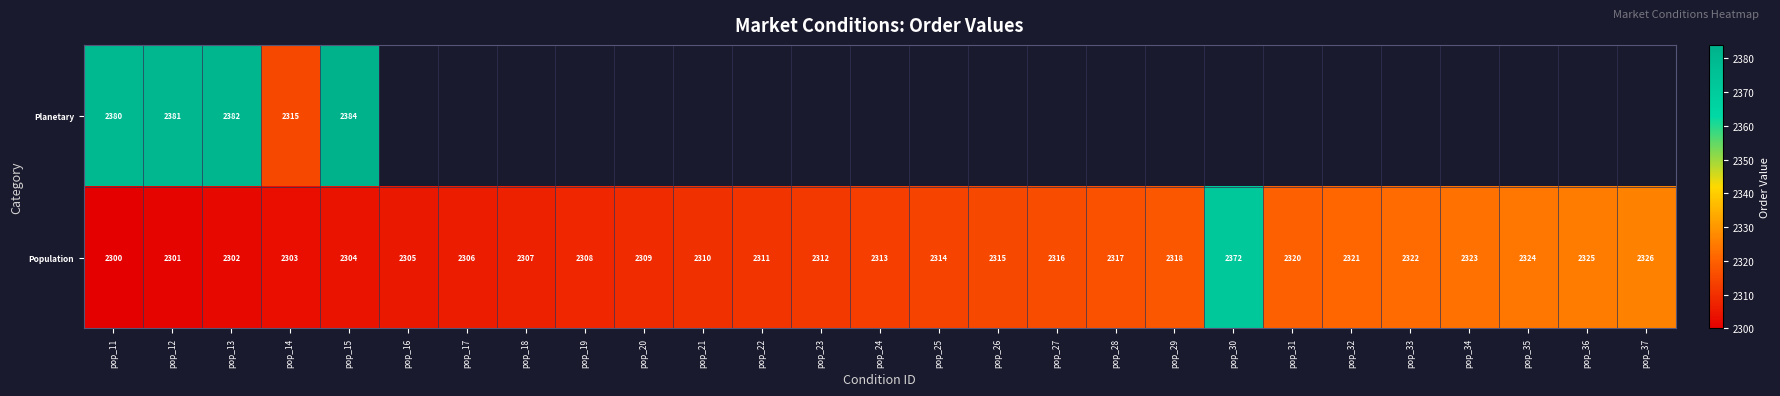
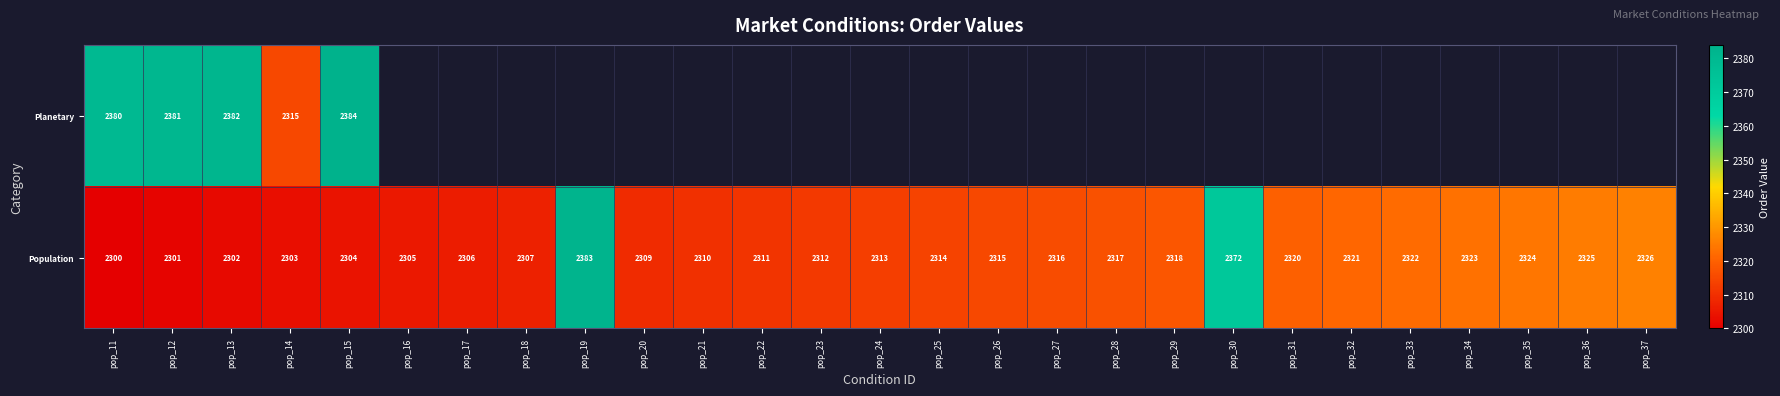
  {
    "Planetary": {
      "pop_11": 2380,
      "pop_12": 2381,
      "pop_13": 2382,
      "pop_14": 2315,
      "pop_15": 2384
    },
    "Population": {
      "pop_11": 2300,
      "pop_12": 2301,
      "pop_13": 2302,
      "pop_14": 2303,
      "pop_15": 2304,
      "pop_16": 2305,
      "pop_17": 2306,
      "pop_18": 2307,
-     "pop_19": 2308,
+     "pop_19": 2383,
      "pop_20": 2309,
      "pop_21": 2310,
      "pop_22": 2311,
      "pop_23": 2312,
      "pop_24": 2313,
      "pop_25": 2314,
      "pop_26": 2315,
      "pop_27": 2316,
      "pop_28": 2317,
      "pop_29": 2318,
      "pop_30": 2372,
      "pop_31": 2320,
      "pop_32": 2321,
      "pop_33": 2322,
      "pop_34": 2323,
      "pop_35": 2324,
      "pop_36": 2325,
      "pop_37": 2326
    }
  }
